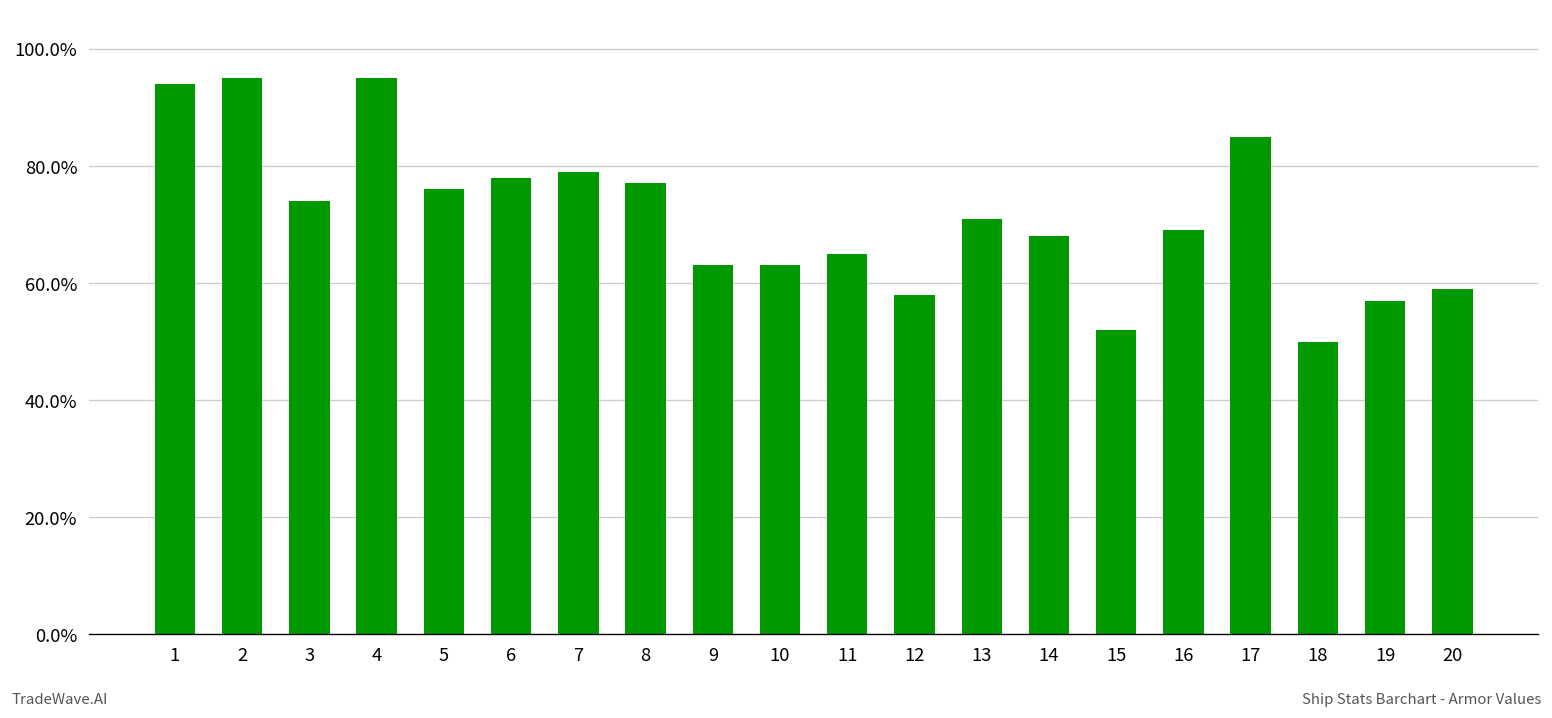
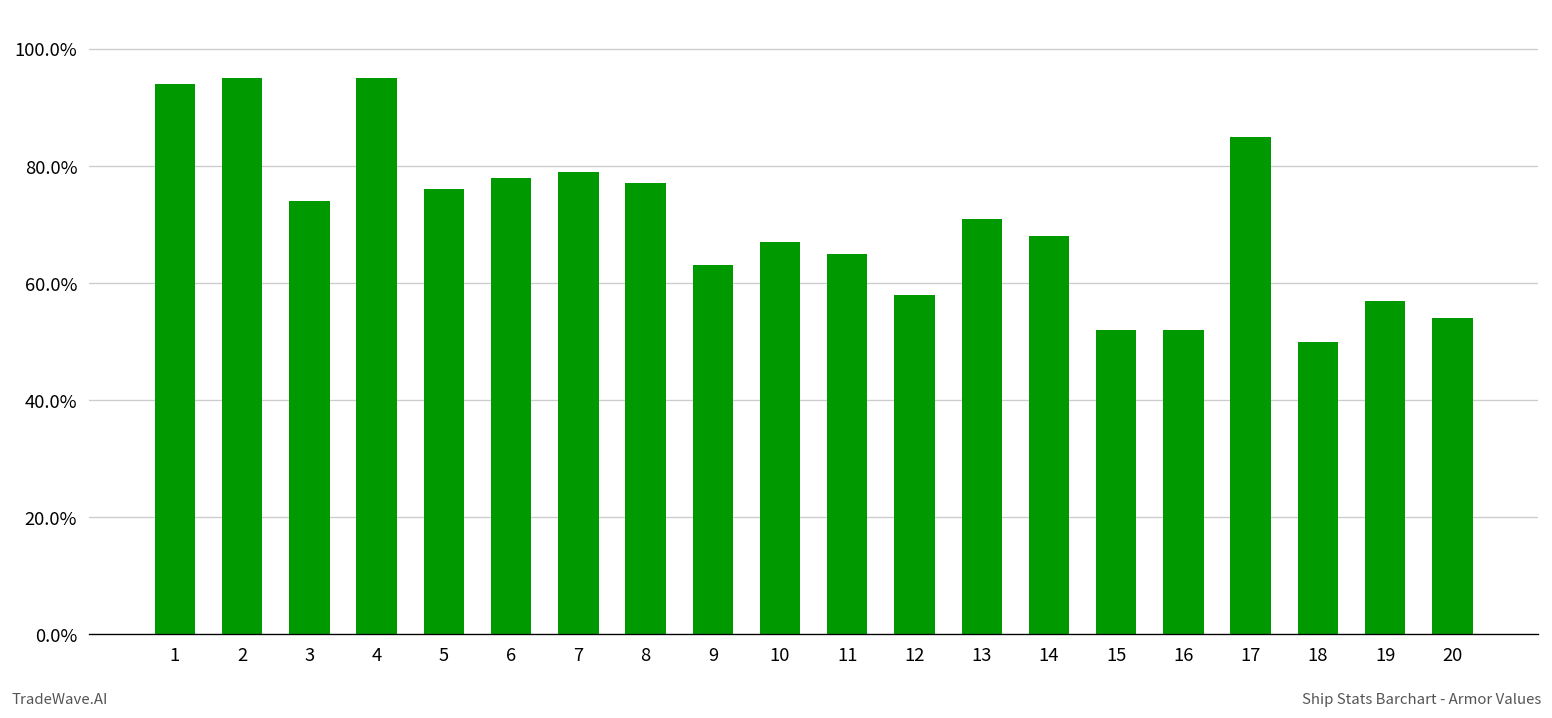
  {
    "1": "94%",
    "2": "95%",
    "3": "74%",
    "4": "95%",
    "5": "76%",
    "6": "78%",
    "7": "79%",
    "8": "77%",
    "9": "63%",
-   "10": "63%",
+   "10": "67%",
    "11": "65%",
    "12": "58%",
    "13": "71%",
    "14": "68%",
    "15": "52%",
-   "16": "69%",
+   "16": "52%",
    "17": "85%",
    "18": "50%",
    "19": "57%",
-   "20": "59%"
+   "20": "54%"
  }
